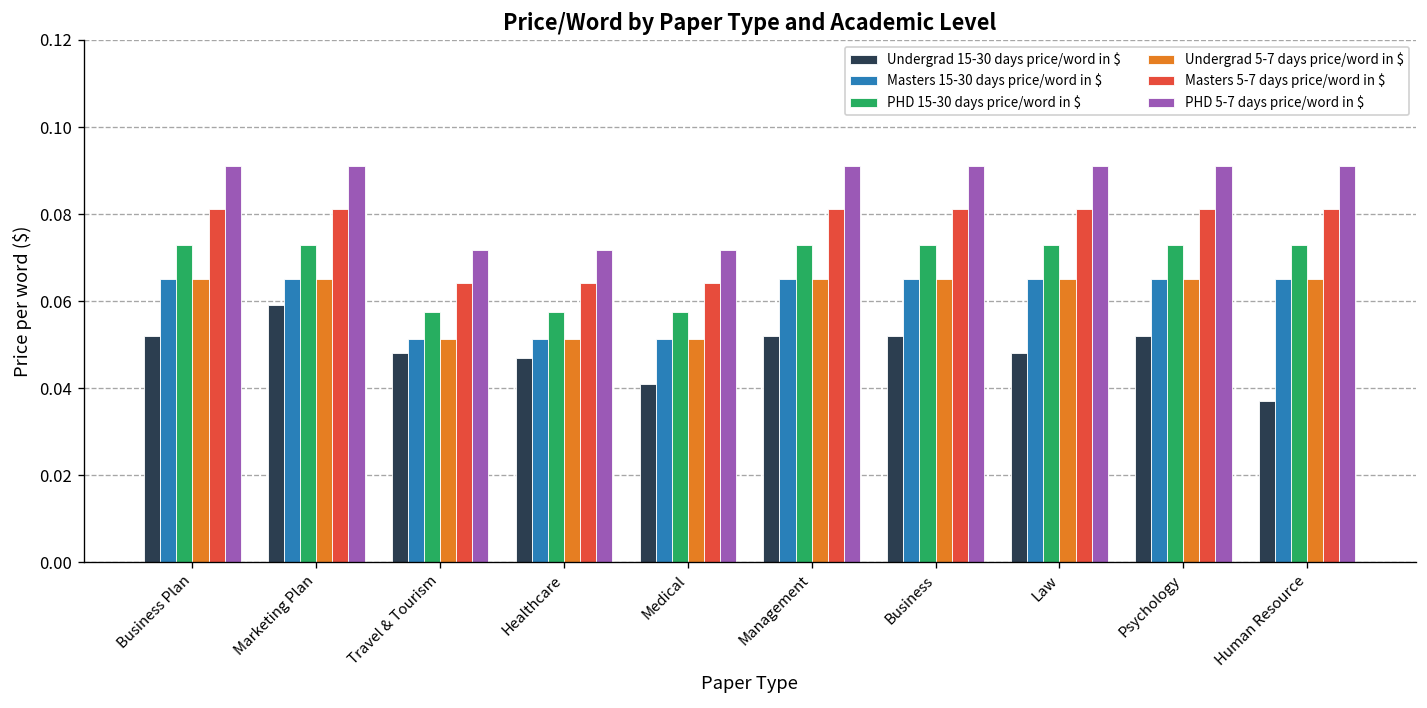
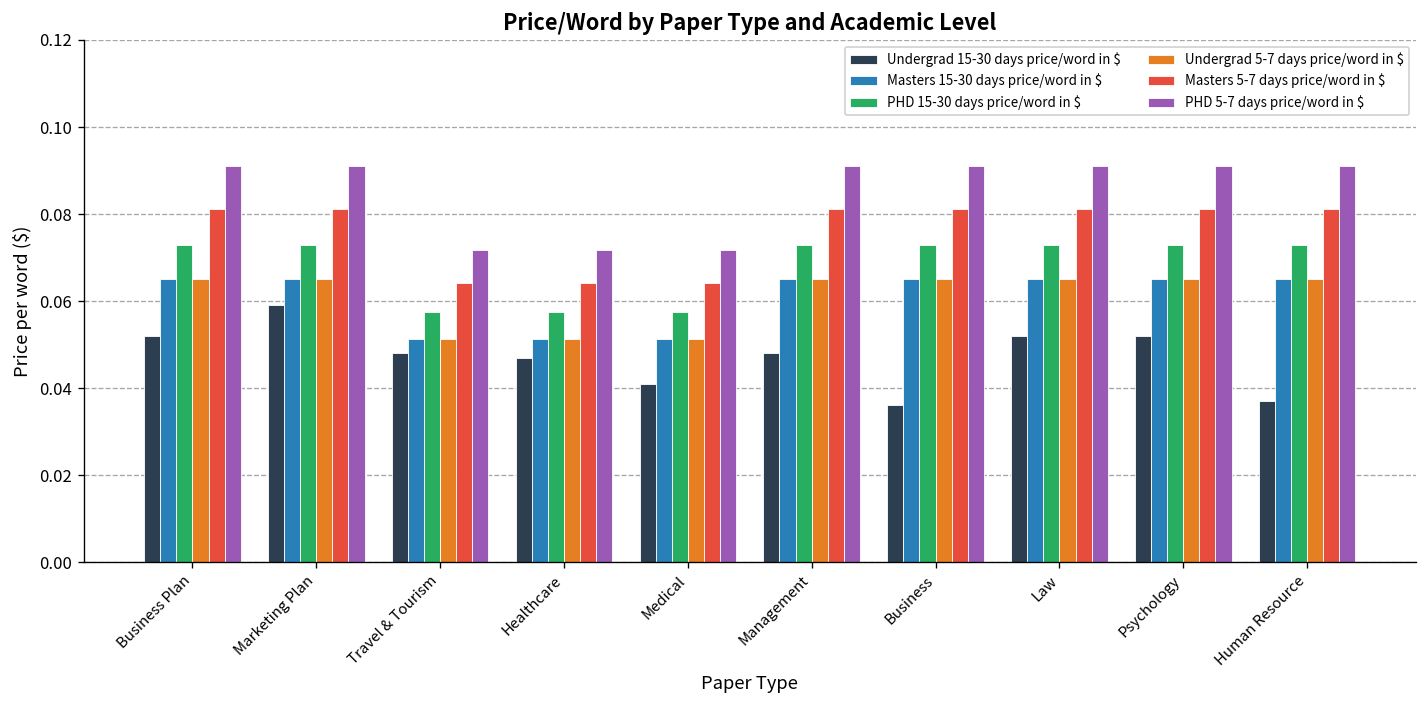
  {
    "Undergrad 15-30 days price/word in $": {
      "Business Plan": 0.052,
      "Marketing Plan": 0.059,
      "Travel & Tourism": 0.048,
      "Healthcare": 0.047,
      "Medical": 0.041,
-     "Management": 0.052,
-     "Business": 0.052,
-     "Law": 0.048,
+     "Management": 0.048,
+     "Business": 0.036,
+     "Law": 0.052,
      "Psychology": 0.052,
      "Human Resource": 0.037
    },
    "Masters 15-30 days price/word in $": {
      "Business Plan": 0.065,
      "Marketing Plan": 0.065,
      "Travel & Tourism": 0.051,
      "Healthcare": 0.051,
      "Medical": 0.051,
      "Management": 0.065,
      "Business": 0.065,
      "Law": 0.065,
      "Psychology": 0.065,
      "Human Resource": 0.065
    },
    "PHD 15-30 days price/word in $": {
      "Business Plan": 0.073,
      "Marketing Plan": 0.073,
      "Travel & Tourism": 0.057,
      "Healthcare": 0.057,
      "Medical": 0.057,
      "Management": 0.073,
      "Business": 0.073,
      "Law": 0.073,
      "Psychology": 0.073,
      "Human Resource": 0.073
    },
    "PHD 5-7 days price/word in $": {
      "Business Plan": 0.091,
      "Marketing Plan": 0.091,
      "Travel & Tourism": 0.072,
      "Healthcare": 0.072,
      "Medical": 0.072,
      "Management": 0.091,
      "Business": 0.091,
      "Law": 0.091,
      "Psychology": 0.091,
      "Human Resource": 0.091
    }
  }
